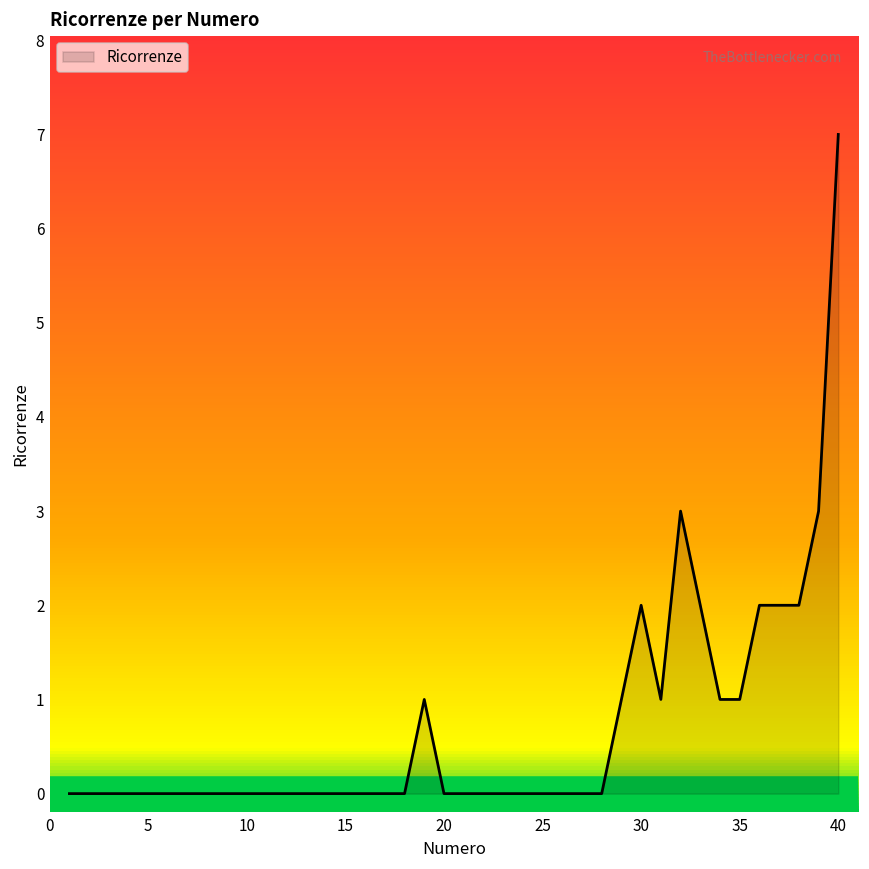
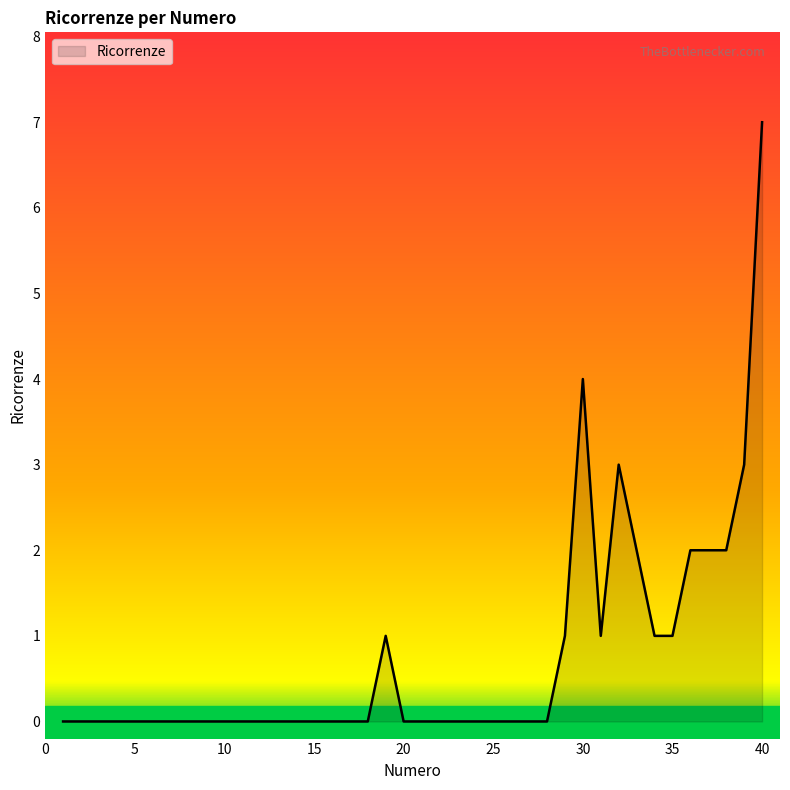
  {
-   "30": 2,
+   "30": 4,
    "35": 1,
    "40": 7
  }
